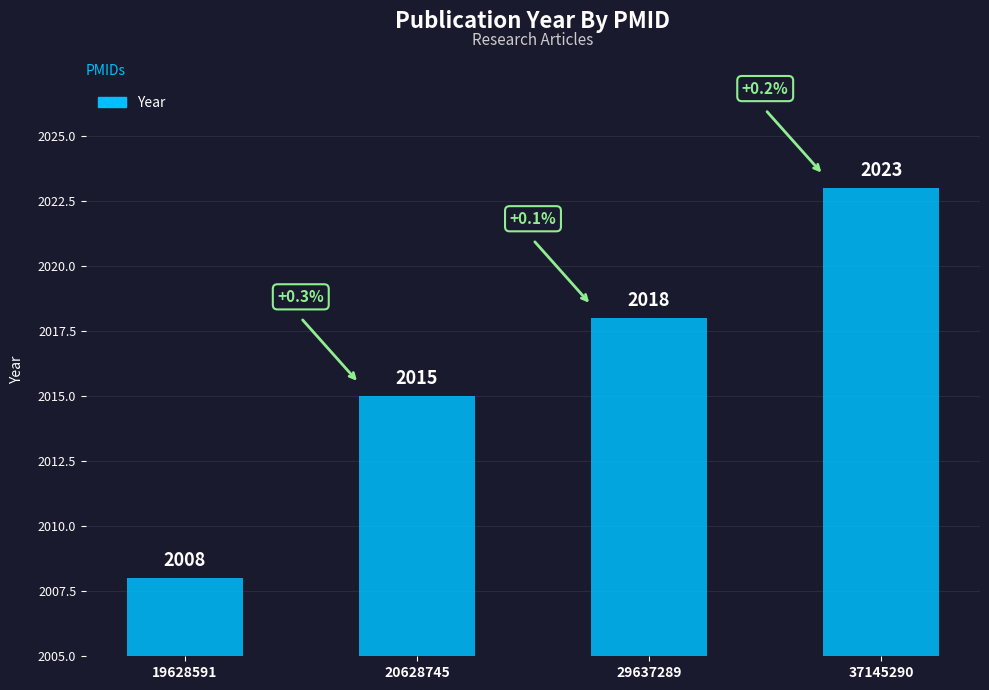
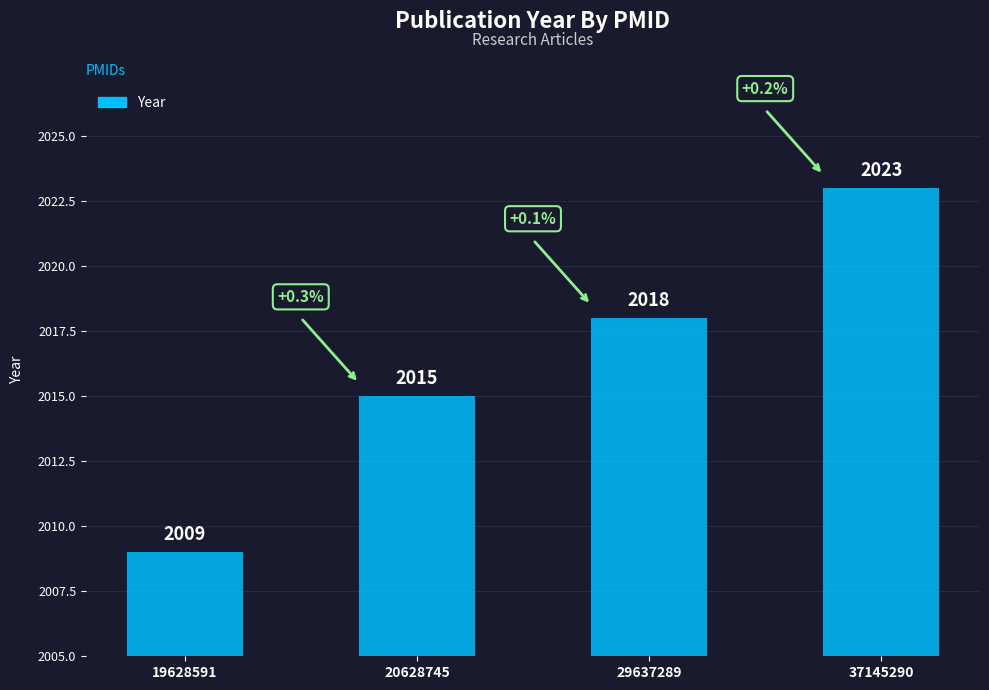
  {
-   "19628591": 2008,
+   "19628591": 2009,
    "20628745": 2015,
    "29637289": 2018,
    "37145290": 2023
  }
